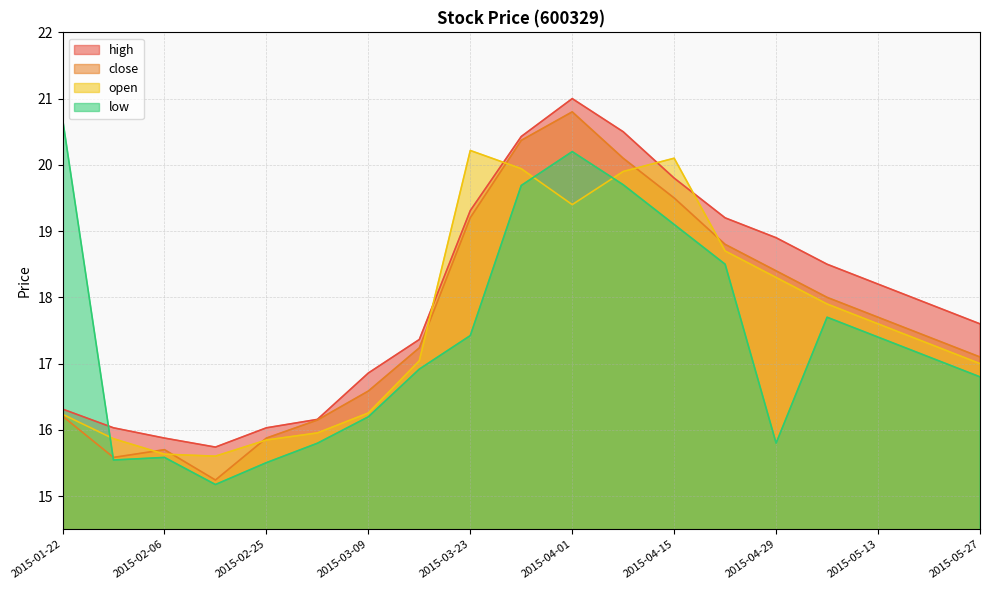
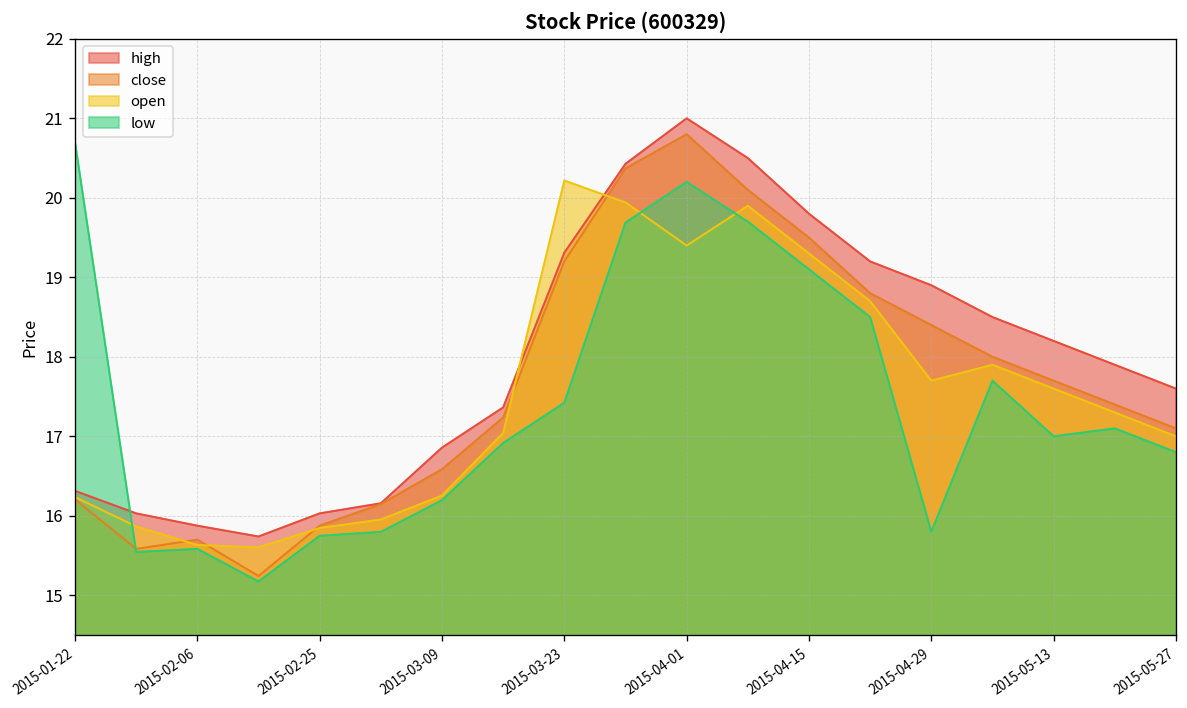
  {
    "open": {
      "2015-02-06": 15.6,
      "2015-03-09": 16.3,
      "2015-03-23": 20.2,
      "2015-04-01": 19.4,
-     "2015-04-15": 20.1,
-     "2015-04-29": 18.3,
+     "2015-04-15": 19.3,
+     "2015-04-29": 17.7,
      "2015-05-13": 17.6,
      "2015-05-27": 17.0
    },
    "low": {
      "2015-01-22": 20.7,
      "2015-02-06": 15.6,
-     "2015-02-25": 15.5,
+     "2015-02-25": 15.7,
      "2015-03-09": 16.2,
      "2015-03-23": 17.4,
      "2015-04-01": 20.2,
      "2015-04-15": 19.1,
      "2015-04-29": 15.8,
-     "2015-05-13": 17.4,
+     "2015-05-13": 17.0,
      "2015-05-27": 16.8
    }
  }
